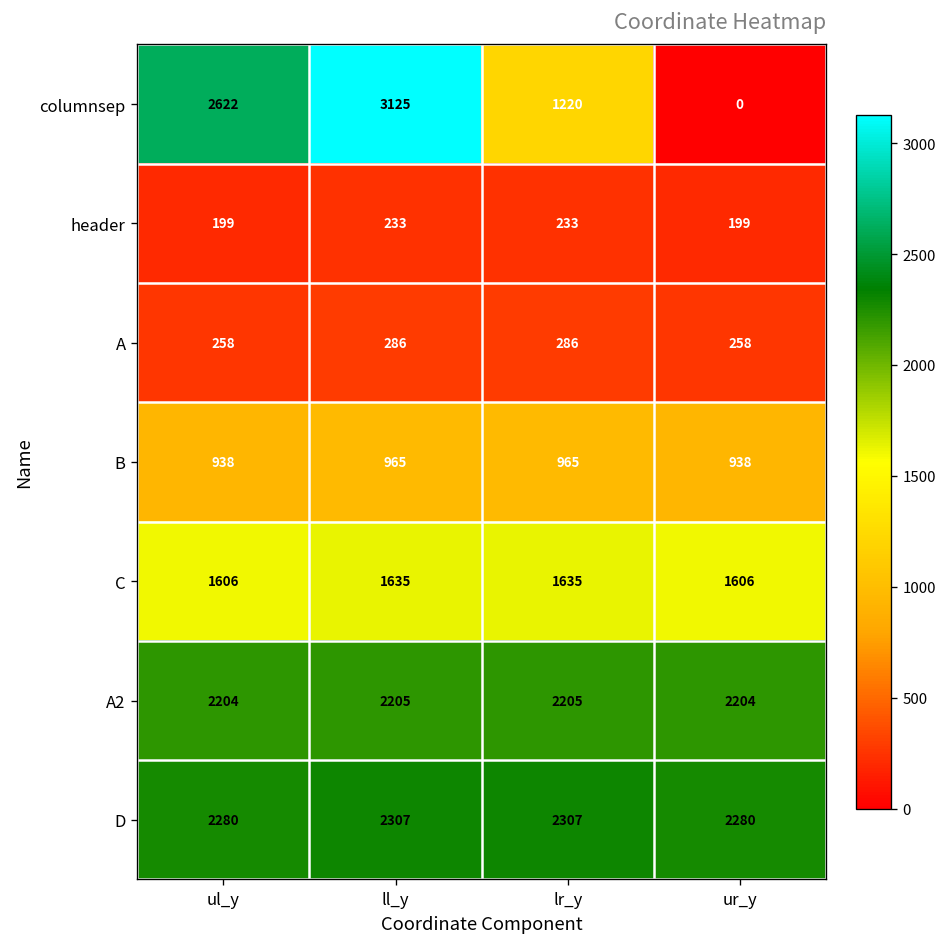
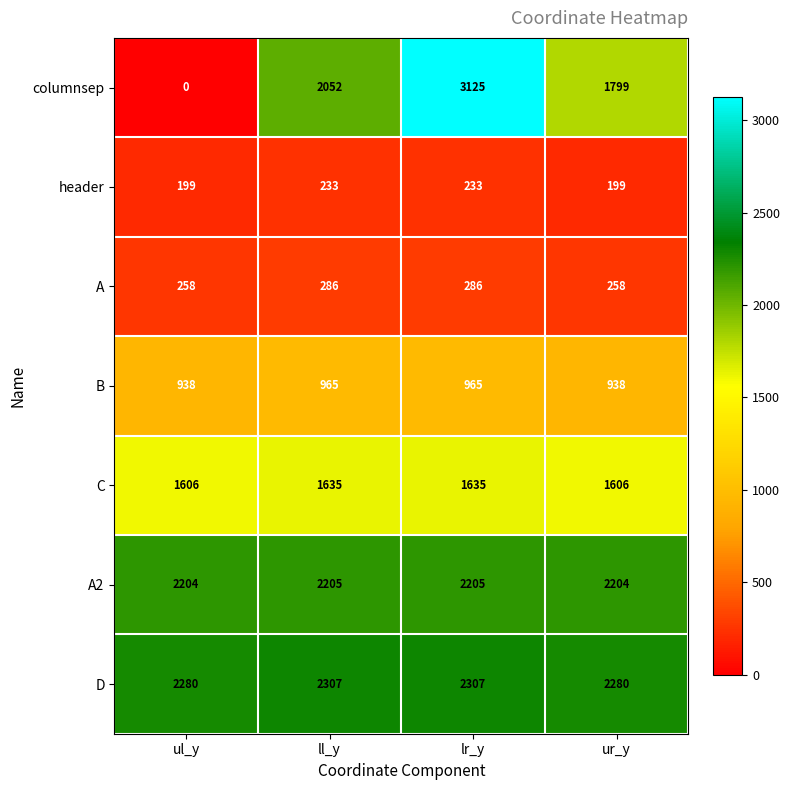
  {
    "columnsep": {
-     "ul_y": 2622,
-     "ll_y": 3125,
-     "lr_y": 1220,
-     "ur_y": 0
+     "ul_y": 0,
+     "ll_y": 2052,
+     "lr_y": 3125,
+     "ur_y": 1799
    },
    "header": {
      "ul_y": 199,
      "ll_y": 233,
      "lr_y": 233,
      "ur_y": 199
    },
    "A": {
      "ul_y": 258,
      "ll_y": 286,
      "lr_y": 286,
      "ur_y": 258
    },
    "B": {
      "ul_y": 938,
      "ll_y": 965,
      "lr_y": 965,
      "ur_y": 938
    },
    "C": {
      "ul_y": 1606,
      "ll_y": 1635,
      "lr_y": 1635,
      "ur_y": 1606
    },
    "A2": {
      "ul_y": 2204,
      "ll_y": 2205,
      "lr_y": 2205,
      "ur_y": 2204
    },
    "D": {
      "ul_y": 2280,
      "ll_y": 2307,
      "lr_y": 2307,
      "ur_y": 2280
    }
  }
